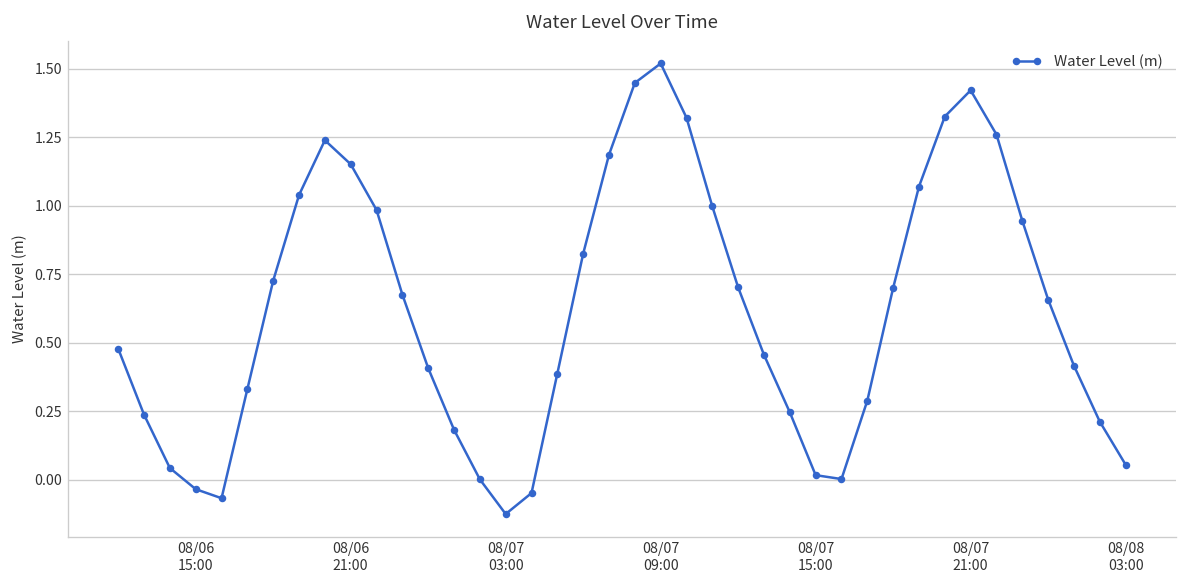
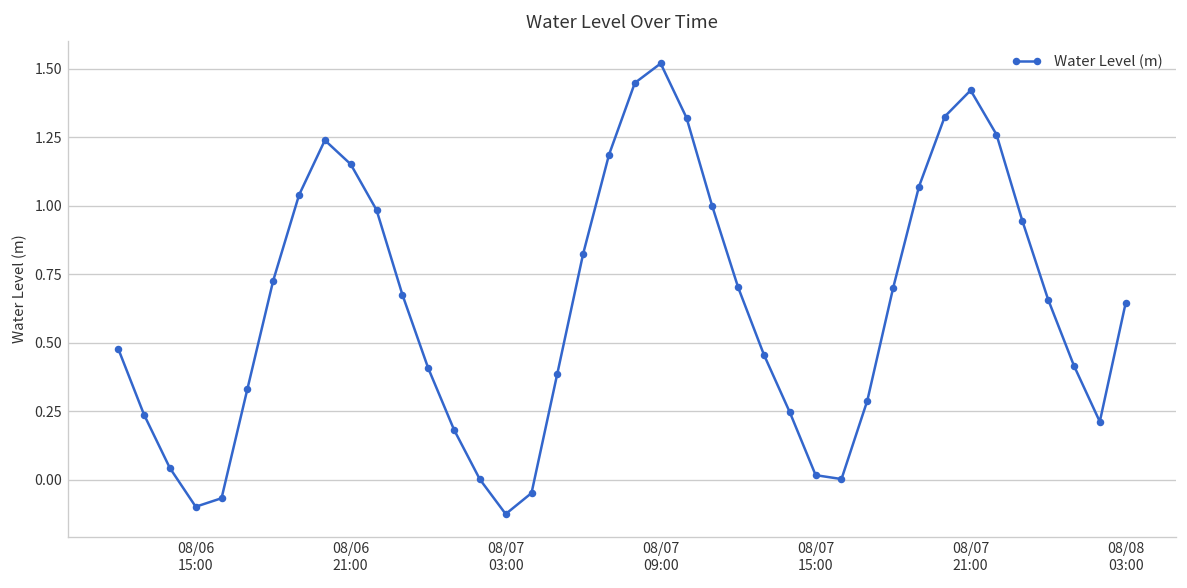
  {
-   "08/06 15:00": -0.03,
+   "08/06 15:00": -0.10,
    "08/06 21:00": 1.15,
    "08/07 03:00": -0.12,
    "08/07 09:00": 1.52,
    "08/07 15:00": 0.02,
    "08/07 21:00": 1.42,
-   "08/08 03:00": 0.05
+   "08/08 03:00": 0.64
  }
